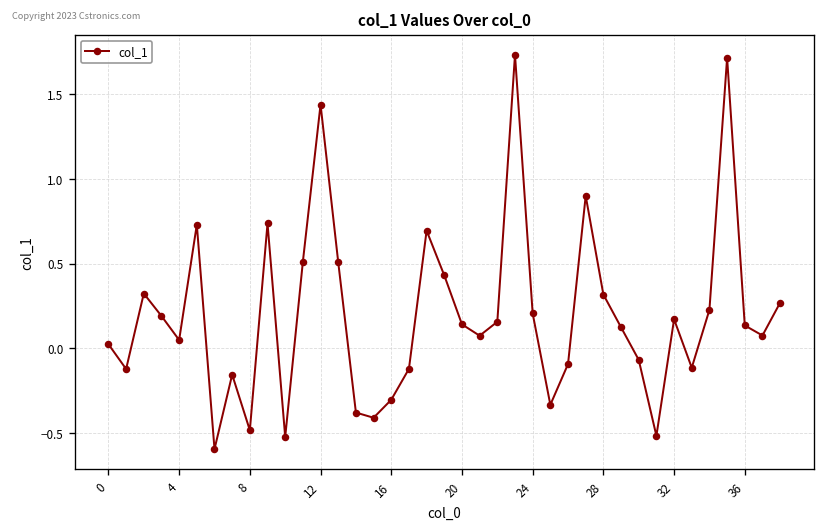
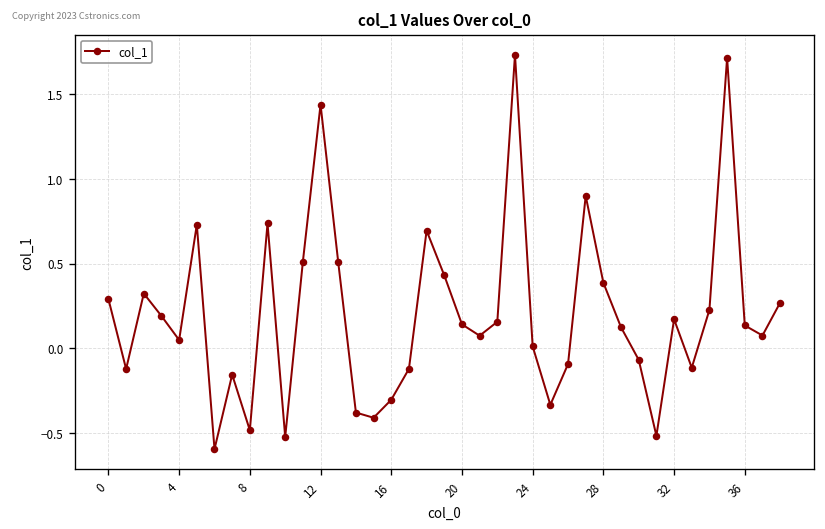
  {
-   "0": 0.02,
+   "0": 0.29,
    "4": 0.05,
    "8": -0.48,
    "12": 1.44,
    "16": -0.30,
    "20": 0.14,
-   "24": 0.21,
-   "28": 0.32,
+   "24": 0.01,
+   "28": 0.39,
    "32": 0.17,
    "36": 0.13
  }
